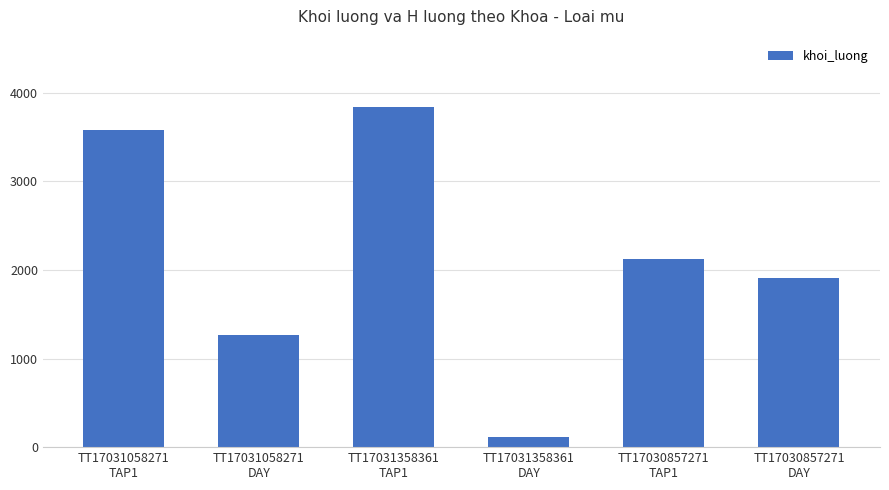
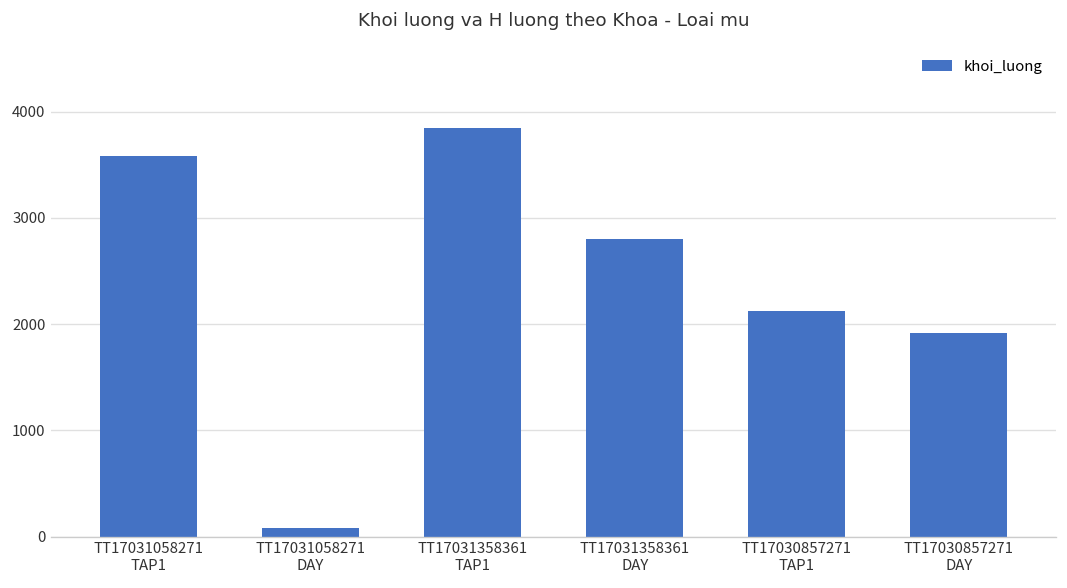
  {
    "TT17031058271 TAP1": 3600,
-   "TT17031058271 DAY": 1300,
+   "TT17031058271 DAY": 100,
    "TT17031358361 TAP1": 3800,
-   "TT17031358361 DAY": 100,
+   "TT17031358361 DAY": 2800,
    "TT17030857271 TAP1": 2100,
    "TT17030857271 DAY": 1900
  }
